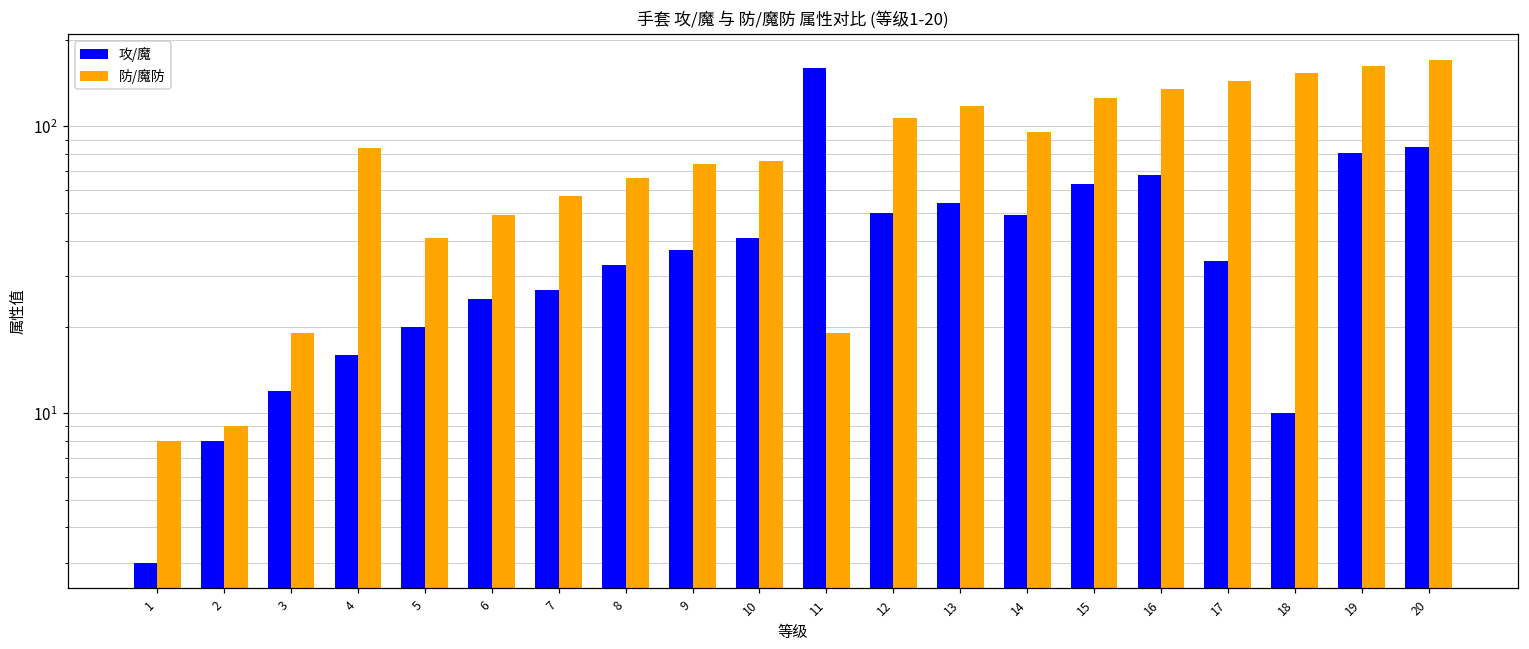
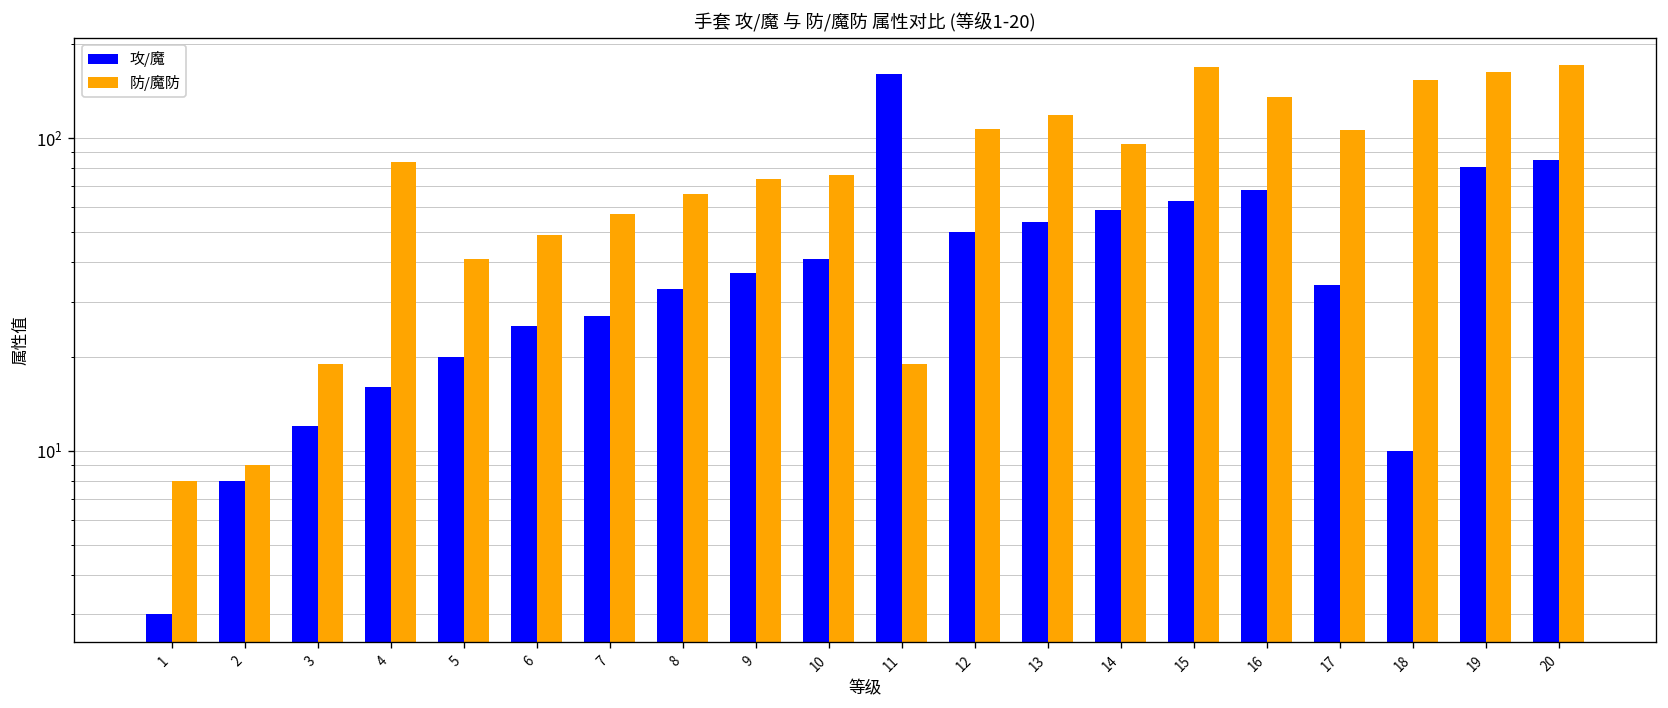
  {
    "攻/魔": {
      "1": 3,
      "2": 8,
      "3": 12,
      "4": 16,
      "5": 20,
      "6": 25,
      "7": 27,
      "8": 33,
      "9": 37,
      "10": 41,
      "11": 160,
      "12": 50,
      "13": 54,
-     "14": 49,
+     "14": 59,
      "15": 63,
      "16": 68,
      "17": 34,
      "18": 10,
      "19": 81,
      "20": 85
    },
    "防/魔防": {
      "1": 8,
      "2": 9,
      "3": 19,
      "4": 84,
      "5": 41,
      "6": 49,
      "7": 57,
      "8": 66,
      "9": 74,
      "10": 76,
      "11": 19,
      "12": 107,
      "13": 120,
      "14": 96,
-     "15": 130,
+     "15": 170,
      "16": 140,
-     "17": 140,
+     "17": 106,
      "18": 150,
      "19": 160,
      "20": 170
    }
  }
